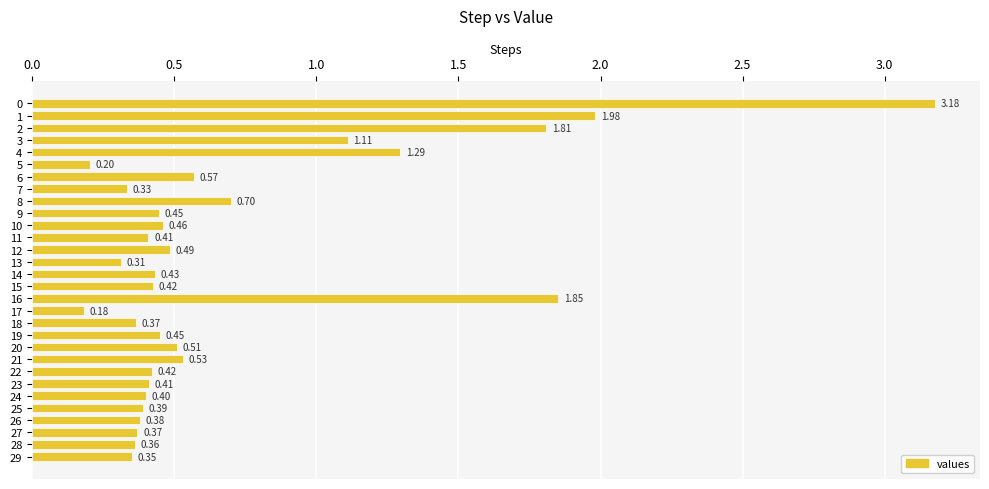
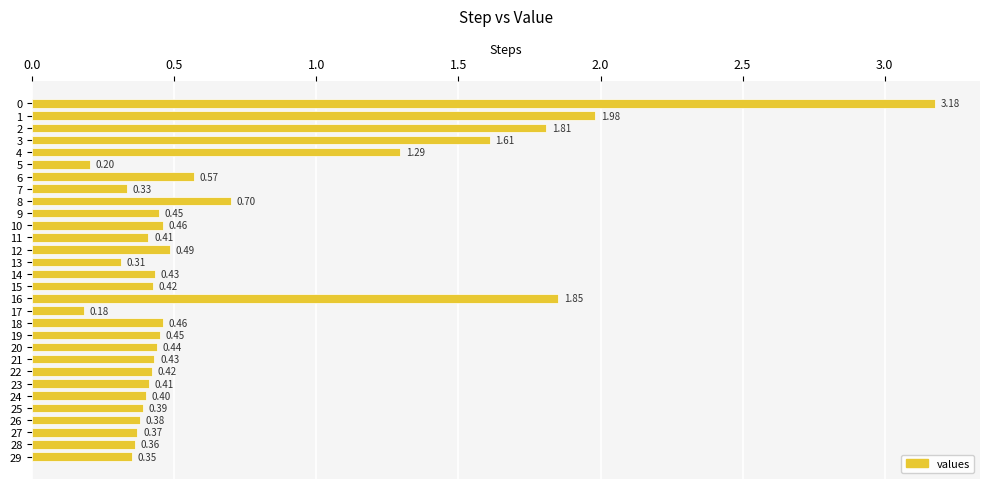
  {
    "0": 3.18,
    "1": 1.98,
    "2": 1.81,
-   "3": 1.11,
+   "3": 1.61,
    "4": 1.29,
    "5": 0.20,
    "6": 0.57,
    "7": 0.33,
    "8": 0.70,
    "9": 0.45,
    "10": 0.46,
    "11": 0.41,
    "12": 0.49,
    "13": 0.31,
    "14": 0.43,
    "15": 0.42,
    "16": 1.85,
    "17": 0.18,
-   "18": 0.37,
+   "18": 0.46,
    "19": 0.45,
-   "20": 0.51,
-   "21": 0.53,
+   "20": 0.44,
+   "21": 0.43,
    "22": 0.42,
    "23": 0.41,
    "24": 0.40,
    "25": 0.39,
    "26": 0.38,
    "27": 0.37,
    "28": 0.36,
    "29": 0.35
  }
